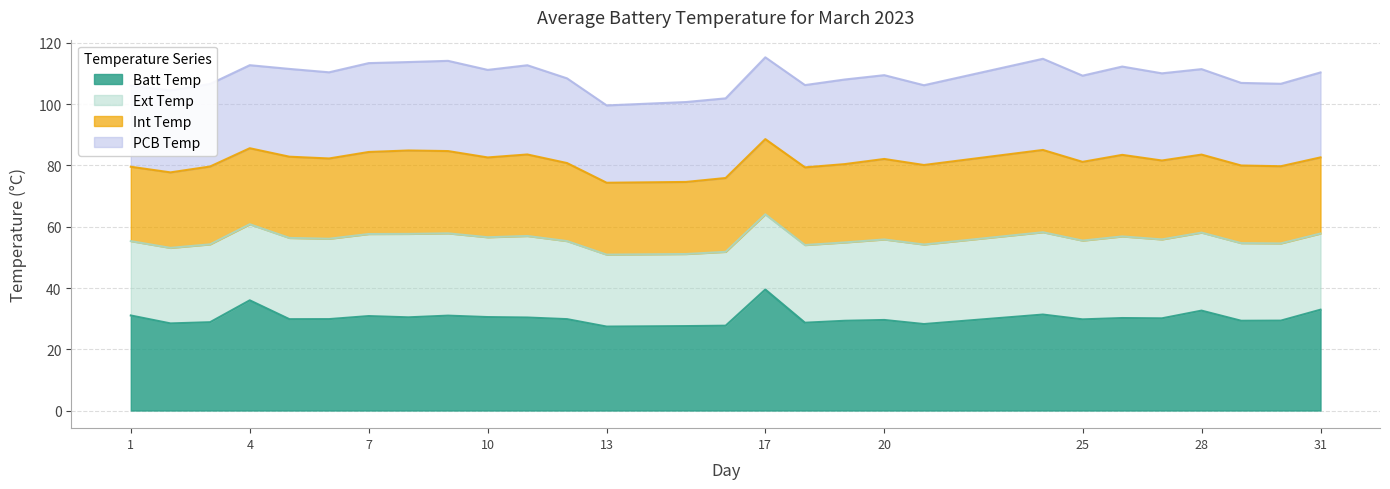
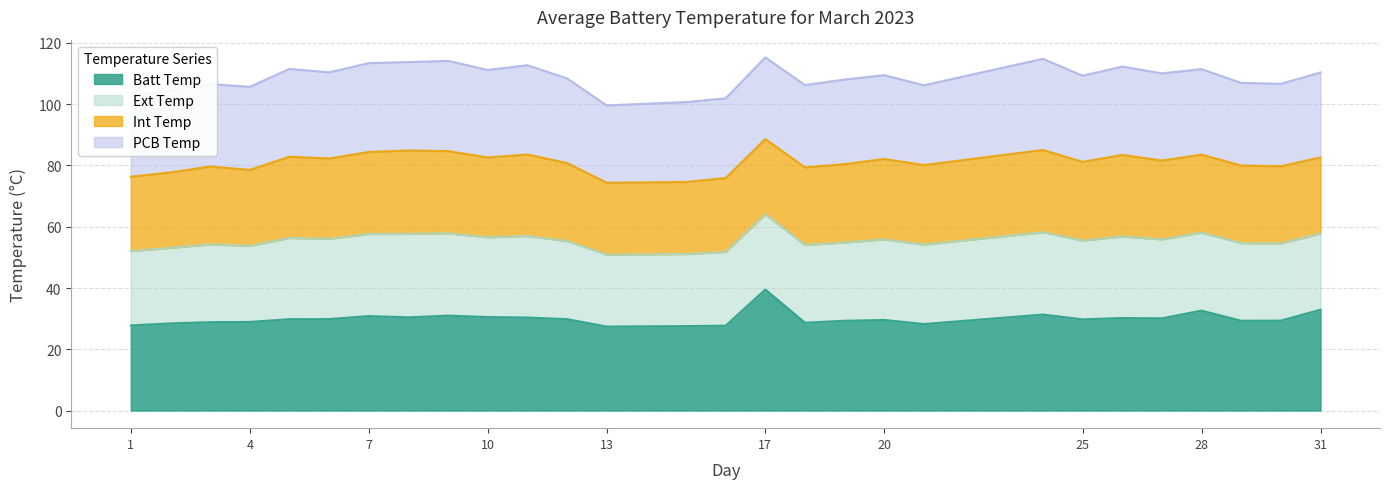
  {
    "Batt Temp": {
-     "1": 31,
-     "4": 36,
+     "1": 28,
+     "4": 29,
      "7": 31,
      "10": 31,
      "13": 27,
      "17": 40,
      "20": 30,
      "25": 30,
      "28": 33,
      "31": 33
    },
    "Int Temp": {
      "1": 24,
      "4": 25,
      "7": 27,
      "10": 26,
      "13": 23,
      "17": 25,
      "20": 26,
      "25": 26,
      "28": 25,
      "31": 25
    }
  }
